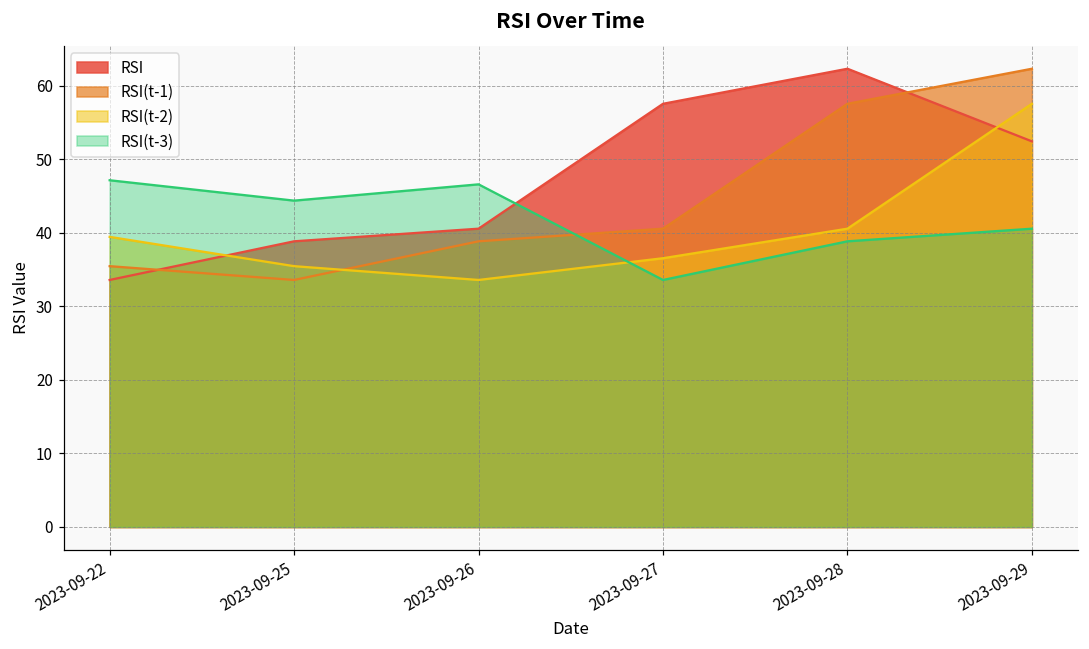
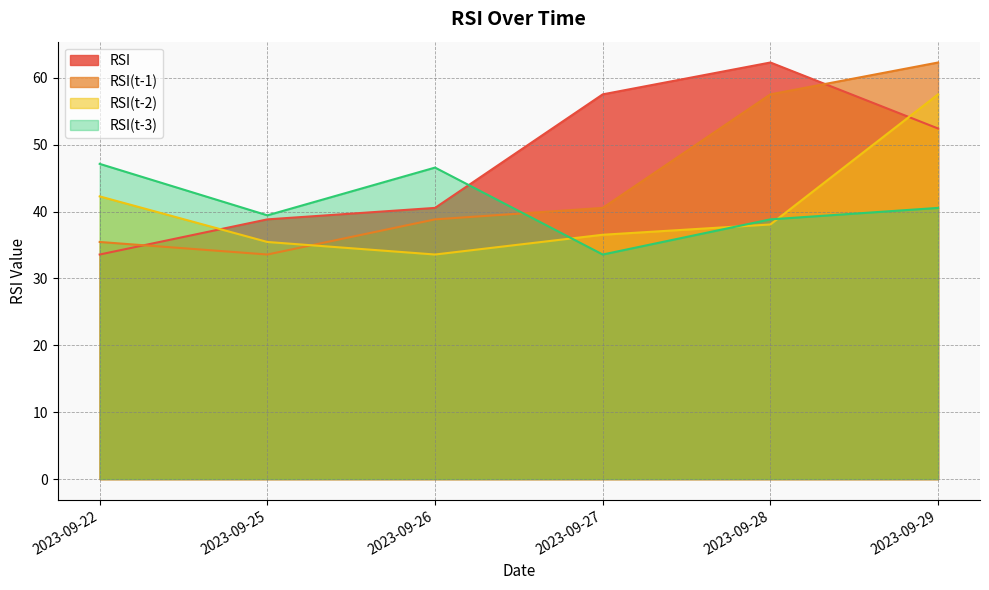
  {
    "RSI(t-2)": {
-     "2023-09-22": 39,
+     "2023-09-22": 42,
      "2023-09-25": 35,
      "2023-09-26": 34,
      "2023-09-27": 37,
-     "2023-09-28": 41,
+     "2023-09-28": 38,
      "2023-09-29": 58
    },
    "RSI(t-3)": {
      "2023-09-22": 47,
-     "2023-09-25": 44,
+     "2023-09-25": 39,
      "2023-09-26": 47,
      "2023-09-27": 34,
      "2023-09-28": 39,
      "2023-09-29": 41
    }
  }
